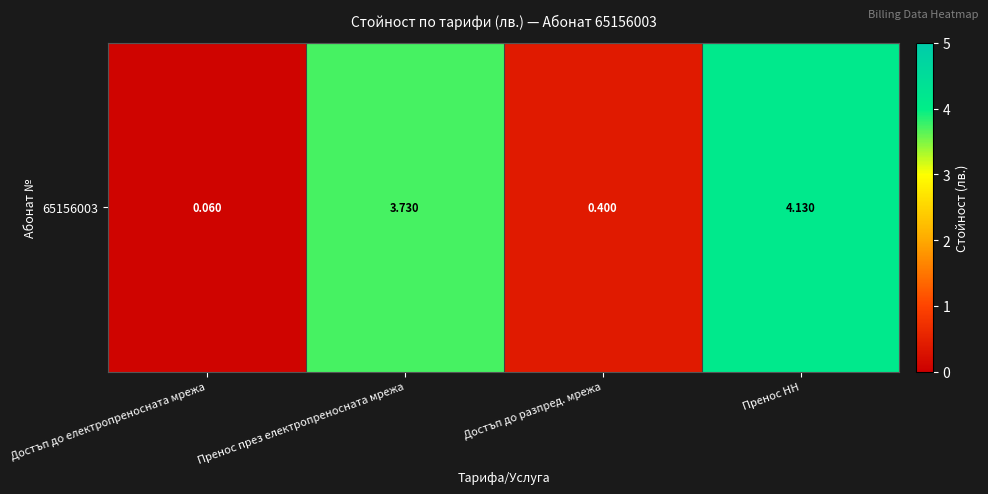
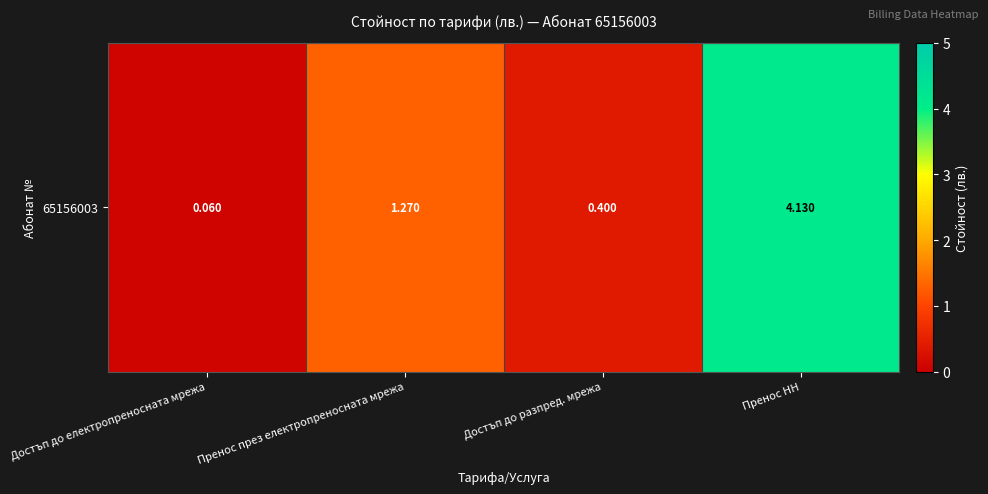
  {
    "65156003": {
      "Достъп до електропреносната мрежа": 0.060,
-     "Пренос през електропреносната мрежа": 3.730,
+     "Пренос през електропреносната мрежа": 1.270,
      "Достъп до разпред. мрежа": 0.400,
      "Пренос НН": 4.130
    }
  }
